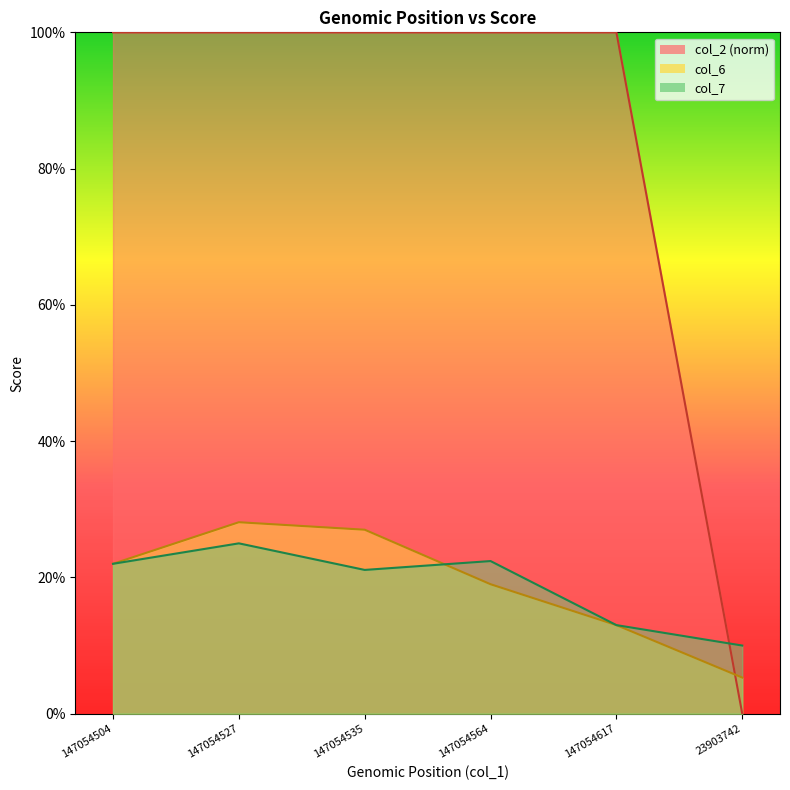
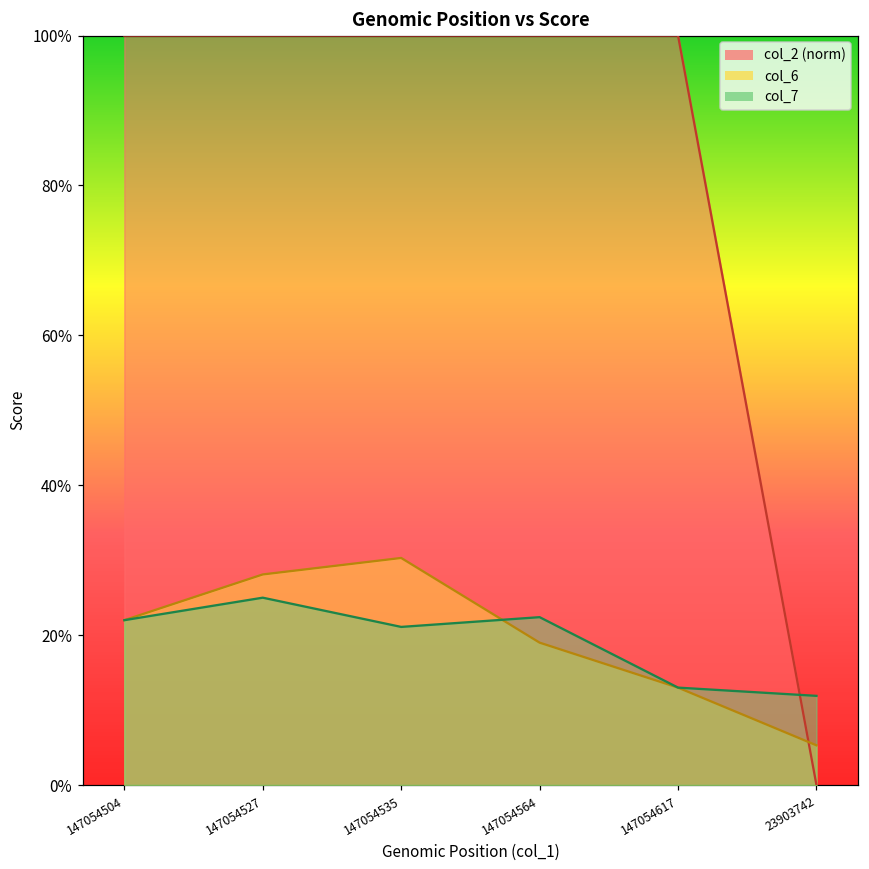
  {
    "col_6": {
      "147054527": "28%",
-     "147054535": "27%",
+     "147054535": "30%",
      "147054564": "19%",
      "23903742": "5%"
    },
    "col_7": {
      "147054527": "25%",
      "147054535": "21%",
      "147054564": "22%",
-     "23903742": "10%"
+     "23903742": "12%"
    }
  }
